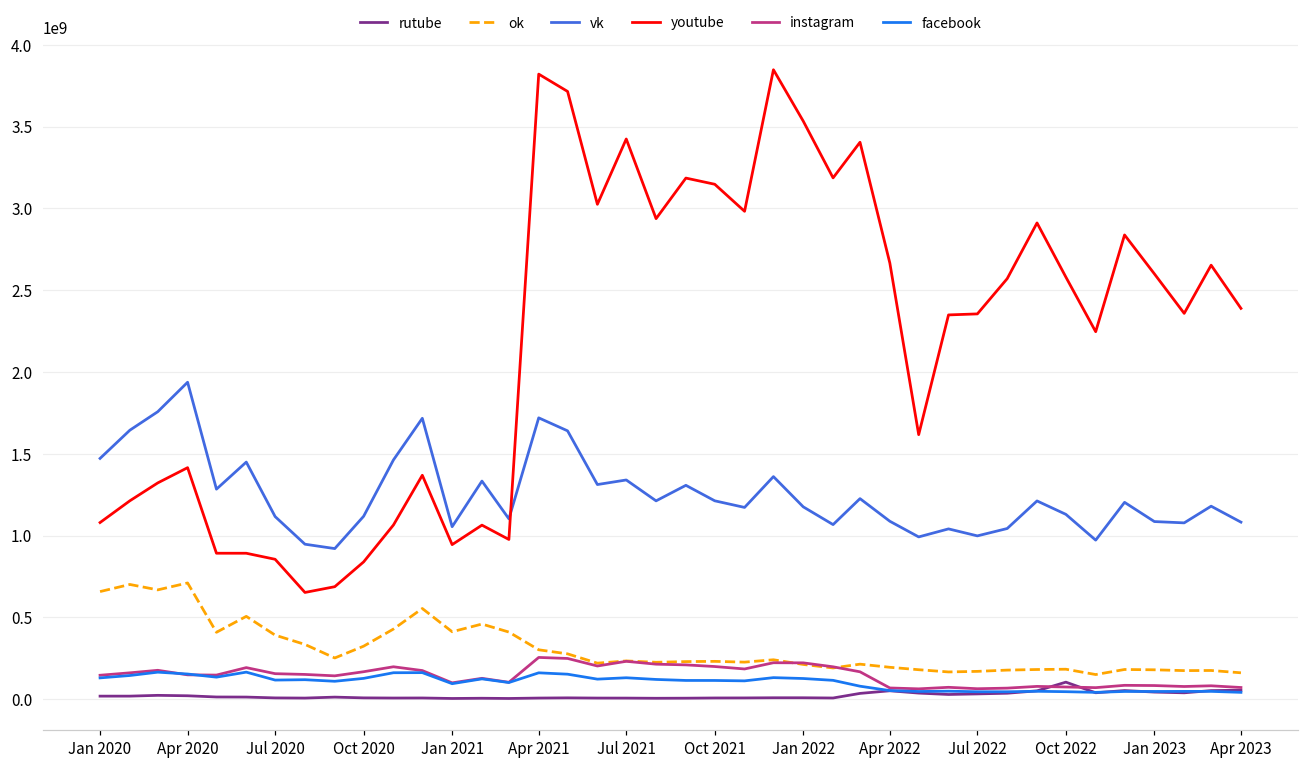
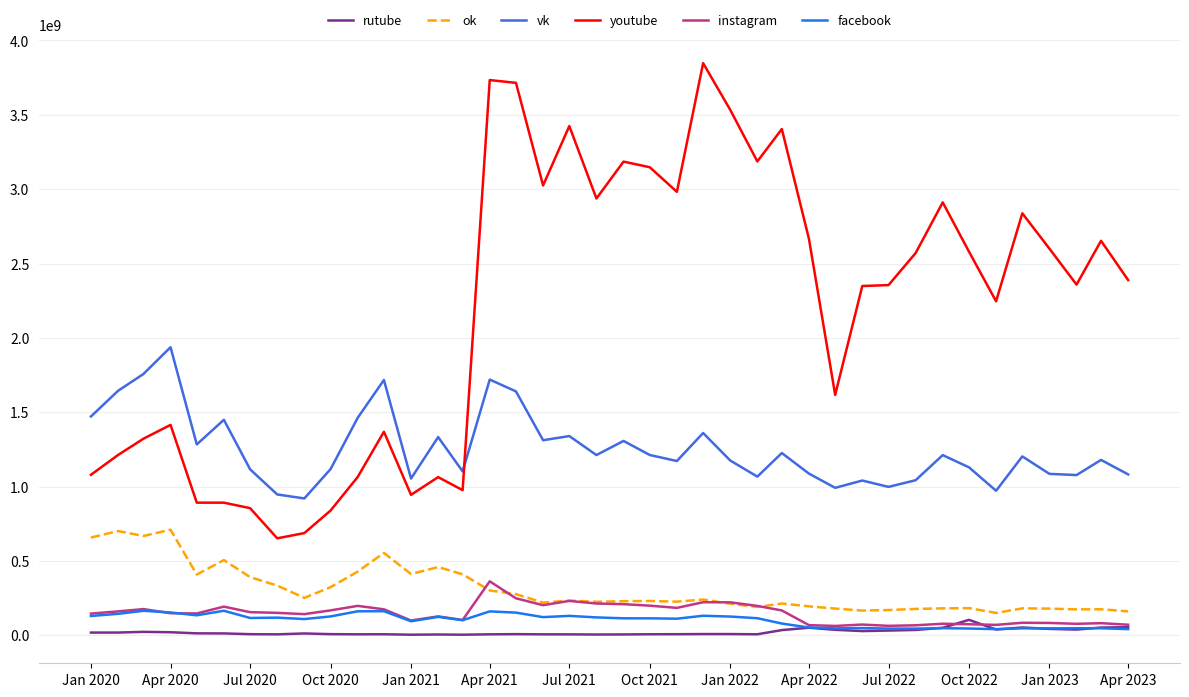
  {
    "rutube": {
      "Jan 2020": 20000000,
      "Apr 2020": 20000000,
      "Jul 2020": 10000000,
      "Oct 2020": 10000000,
      "Jan 2021": 0,
      "Apr 2021": 10000000,
      "Jul 2021": 10000000,
      "Oct 2021": 10000000,
      "Jan 2022": 10000000,
      "Oct 2022": 100000000
    },
    "ok": {
      "Jan 2020": 660000000,
      "Apr 2020": 710000000,
      "Jul 2020": 390000000,
      "Oct 2020": 320000000,
      "Jan 2021": 410000000,
      "Apr 2021": 300000000,
      "Oct 2021": 230000000,
      "Apr 2022": 190000000,
      "Jul 2022": 170000000,
      "Oct 2022": 180000000,
      "Jan 2023": 180000000,
      "Apr 2023": 160000000
    },
    "youtube": {
      "Jan 2020": 1080000000,
      "Apr 2020": 1410000000,
      "Jul 2020": 850000000,
      "Oct 2020": 840000000,
      "Jan 2021": 940000000,
-     "Apr 2021": 3820000000,
+     "Apr 2021": 3730000000,
      "Jul 2021": 3420000000,
      "Oct 2021": 3150000000,
      "Jan 2022": 3530000000,
      "Apr 2022": 2670000000,
      "Jul 2022": 2350000000,
      "Oct 2022": 2580000000,
      "Jan 2023": 2600000000,
      "Apr 2023": 2390000000
    },
    "instagram": {
      "Jul 2020": 160000000,
      "Oct 2020": 170000000,
-     "Apr 2021": 250000000,
+     "Apr 2021": 360000000,
      "Oct 2021": 200000000,
      "Jul 2022": 60000000,
      "Oct 2022": 70000000,
      "Jan 2023": 80000000
    }
  }
